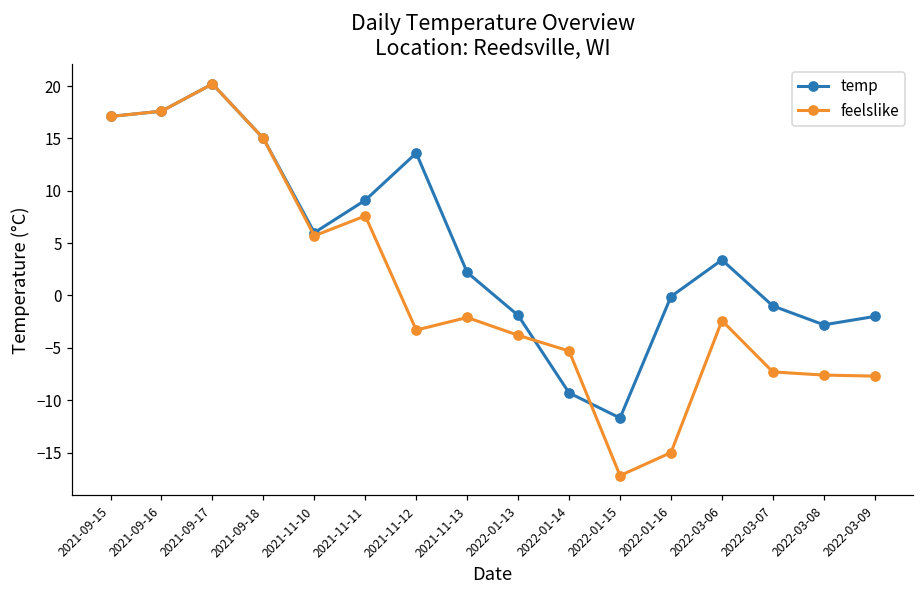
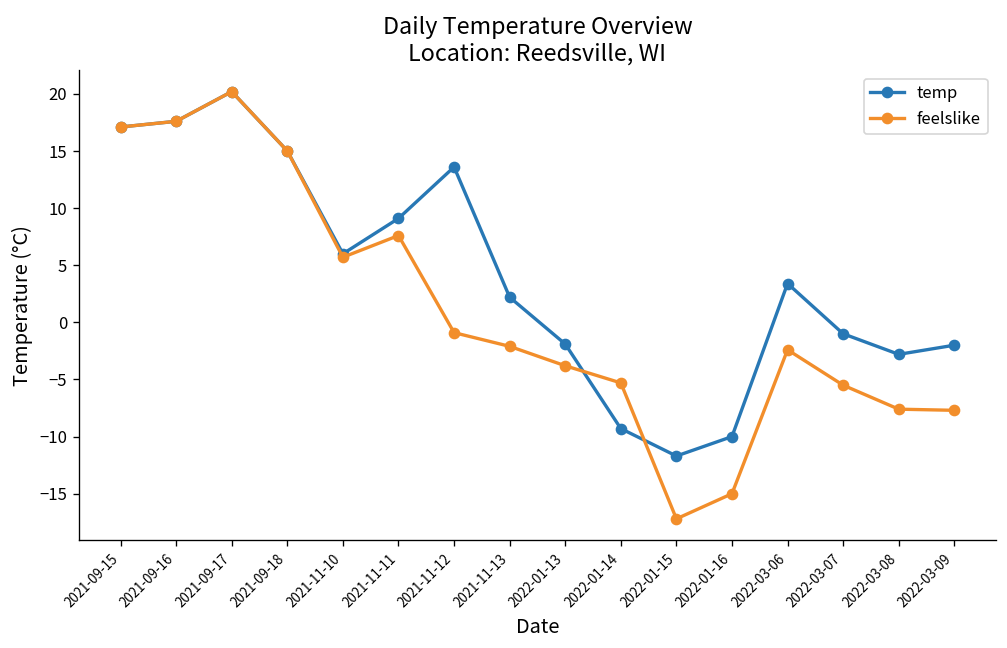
  {
    "temp": {
      "2021-11-10": 6,
      "2021-11-11": 9,
      "2021-11-12": 14,
      "2021-11-13": 2,
      "2022-01-13": -2,
      "2022-01-14": -9,
      "2022-01-15": -12,
-     "2022-01-16": 0,
+     "2022-01-16": -10,
      "2022-03-06": 3,
      "2022-03-07": -1,
      "2022-03-08": -3,
      "2022-03-09": -2
    },
    "feelslike": {
      "2021-11-10": 6,
      "2021-11-11": 8,
-     "2021-11-12": -3,
+     "2021-11-12": -1,
      "2021-11-13": -2,
      "2022-01-13": -4,
      "2022-01-14": -5,
      "2022-01-15": -17,
      "2022-01-16": -15,
      "2022-03-06": -2,
-     "2022-03-07": -7,
+     "2022-03-07": -6,
      "2022-03-08": -8,
      "2022-03-09": -8
    }
  }
